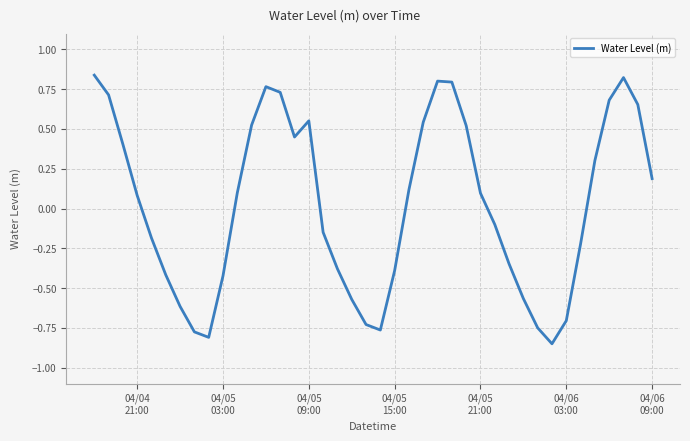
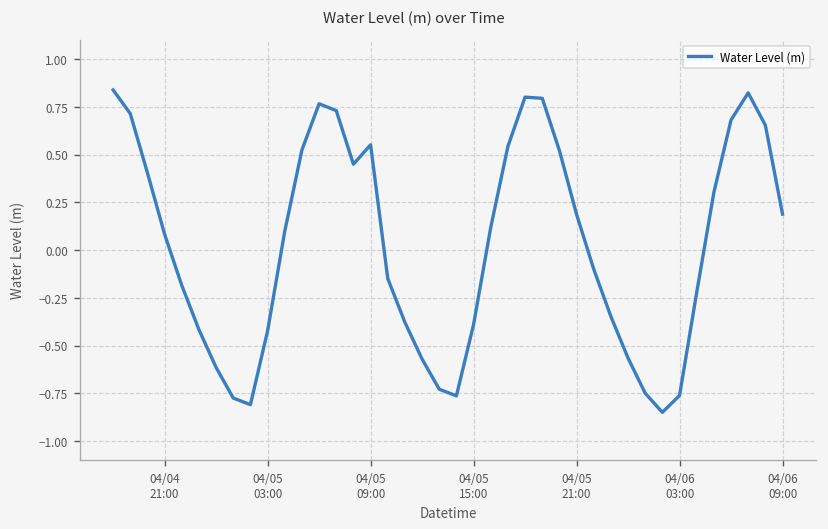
  {
    "04/04 21:00": 0.08,
    "04/05 03:00": -0.42,
    "04/05 09:00": 0.55,
    "04/05 15:00": -0.39,
-   "04/05 21:00": 0.10,
-   "04/06 03:00": -0.70,
+   "04/05 21:00": 0.19,
+   "04/06 03:00": -0.76,
    "04/06 09:00": 0.19
  }
